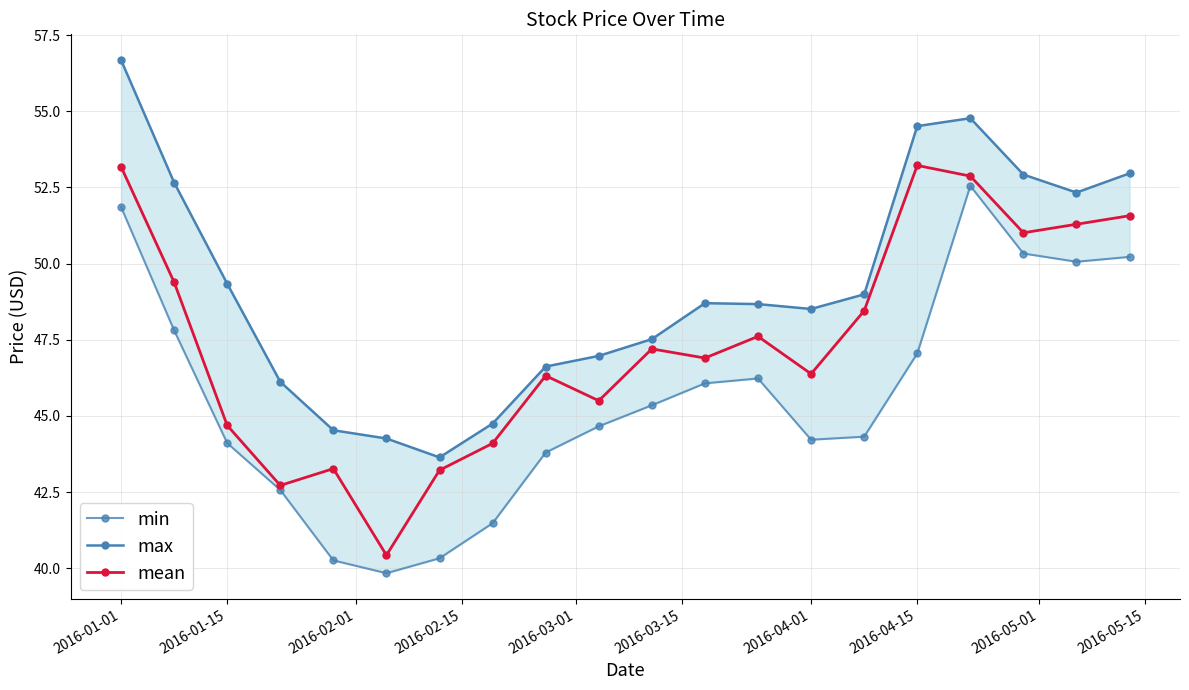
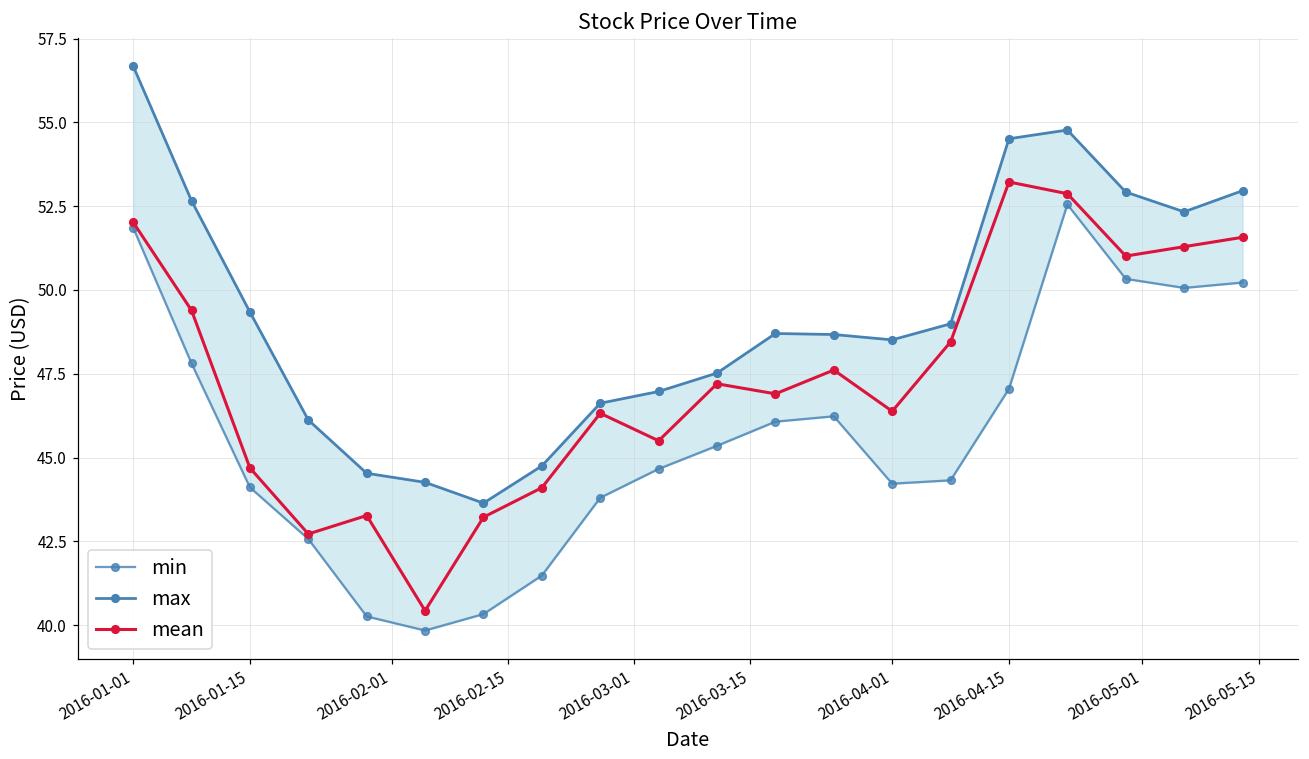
  {
    "mean": {
-     "2016-01-01": 53.2,
+     "2016-01-01": 52.0,
      "2016-01-15": 44.7,
      "2016-04-01": 46.4,
      "2016-04-15": 53.2
    }
  }
